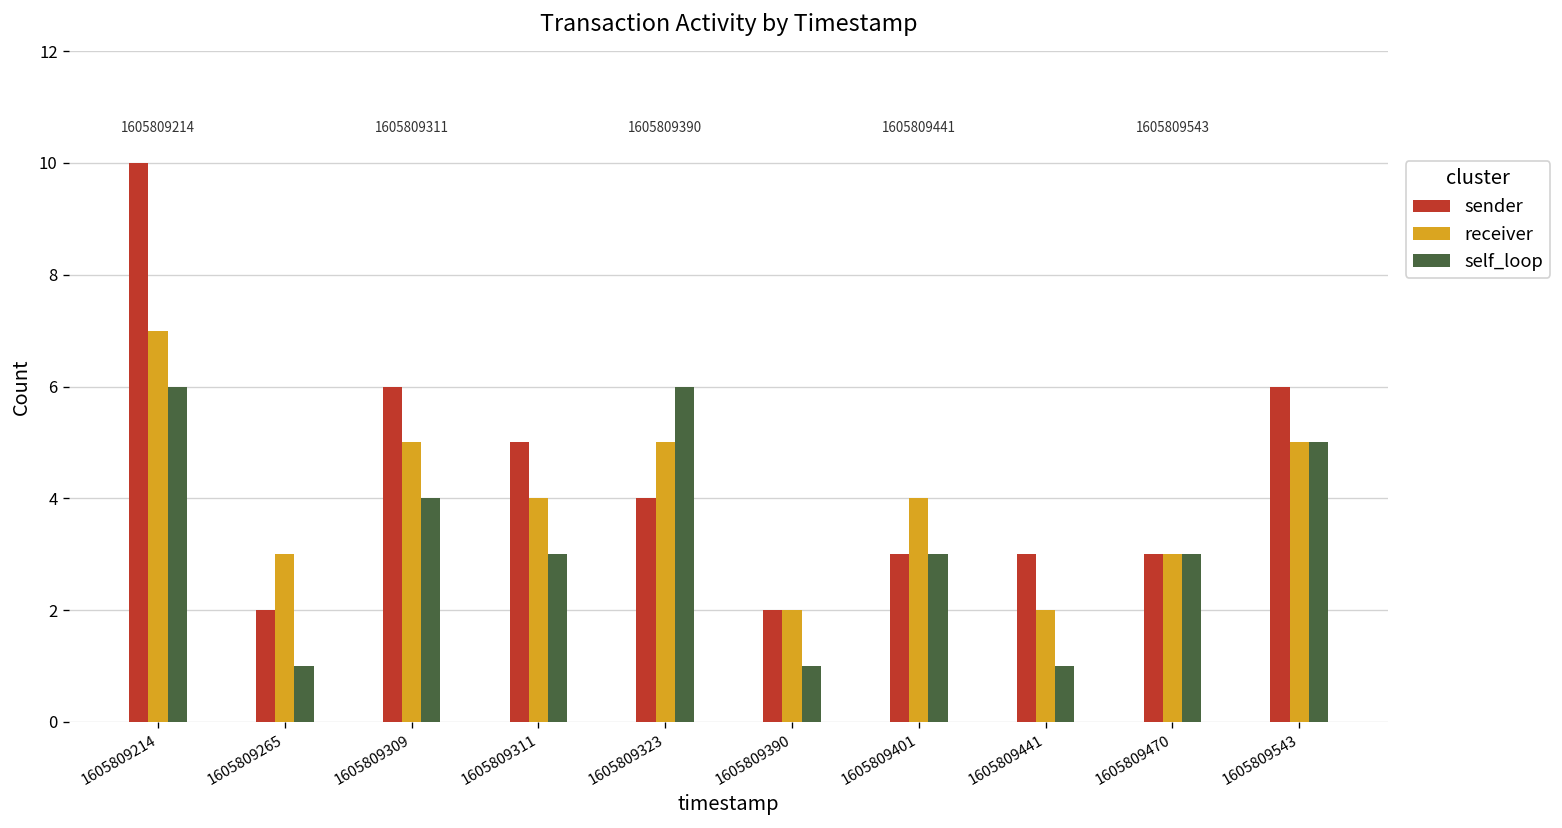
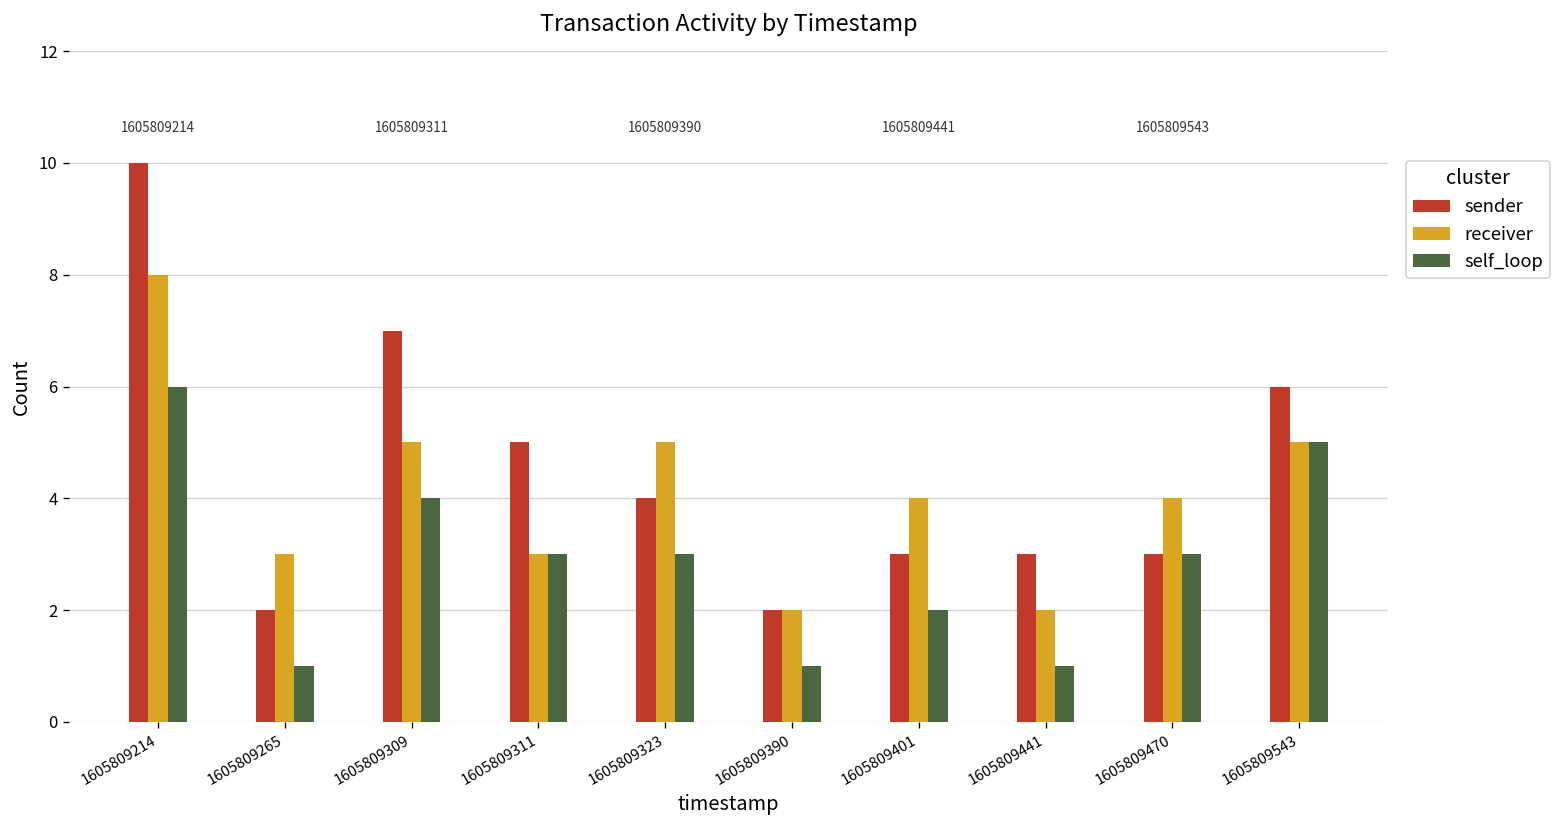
  {
    "sender": {
      "1605809265": 2,
-     "1605809309": 6,
+     "1605809309": 7,
      "1605809311": 5,
      "1605809323": 4,
      "1605809390": 2,
      "1605809401": 3,
      "1605809441": 3,
      "1605809470": 3,
      "1605809543": 6
    },
    "receiver": {
-     "1605809214": 7,
+     "1605809214": 8,
      "1605809265": 3,
      "1605809309": 5,
-     "1605809311": 4,
+     "1605809311": 3,
      "1605809323": 5,
      "1605809390": 2,
      "1605809401": 4,
      "1605809441": 2,
-     "1605809470": 3,
+     "1605809470": 4,
      "1605809543": 5
    },
    "self_loop": {
      "1605809214": 6,
      "1605809265": 1,
      "1605809309": 4,
      "1605809311": 3,
-     "1605809323": 6,
+     "1605809323": 3,
      "1605809390": 1,
-     "1605809401": 3,
+     "1605809401": 2,
      "1605809441": 1,
      "1605809470": 3,
      "1605809543": 5
    }
  }
